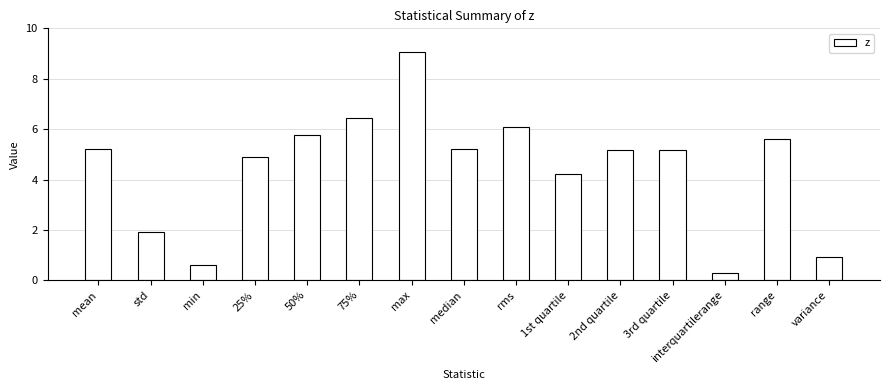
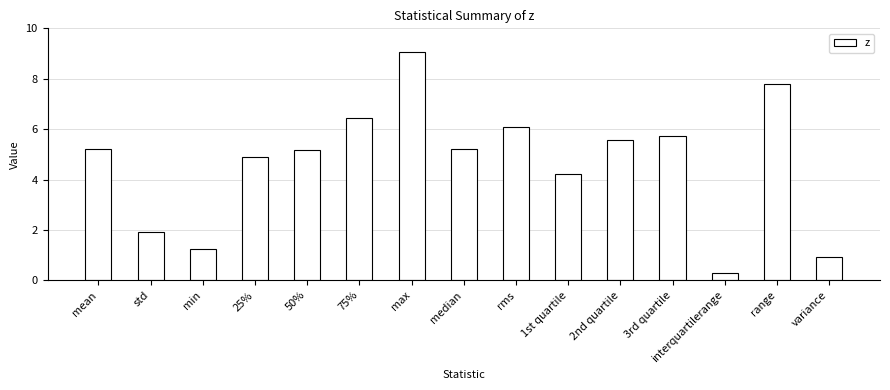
  {
    "mean": 5.2,
    "std": 1.9,
-   "min": 0.6,
+   "min": 1.3,
    "25%": 4.9,
-   "50%": 5.7,
+   "50%": 5.2,
    "75%": 6.4,
    "max": 9.0,
    "median": 5.2,
    "rms": 6.1,
    "1st quartile": 4.2,
-   "2nd quartile": 5.2,
-   "3rd quartile": 5.2,
+   "2nd quartile": 5.6,
+   "3rd quartile": 5.7,
    "interquartilerange": 0.3,
-   "range": 5.6,
+   "range": 7.8,
    "variance": 0.9
  }
